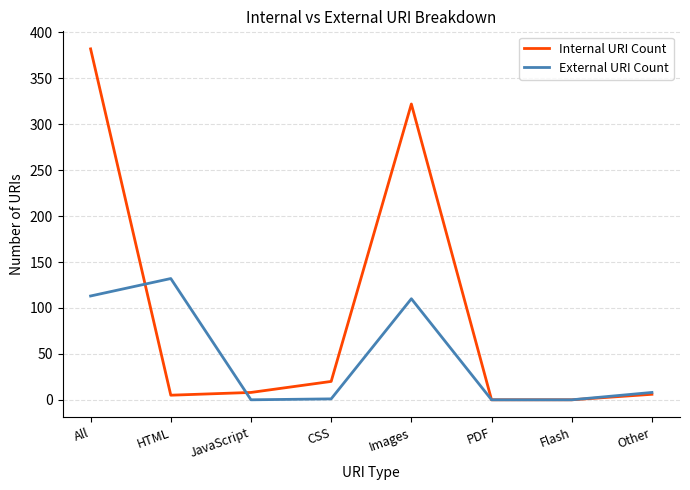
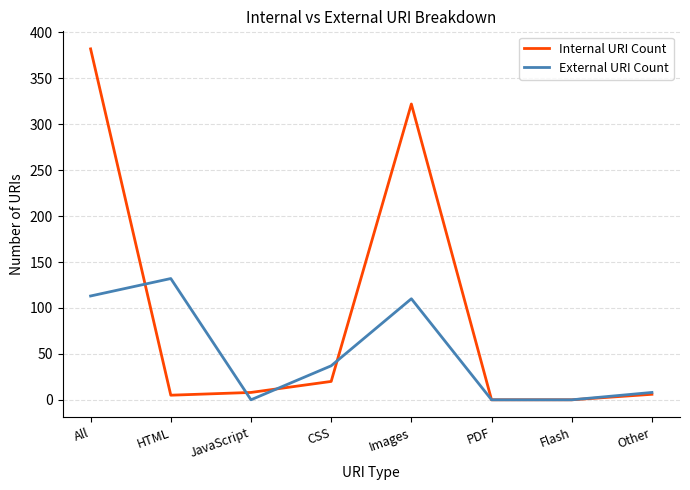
  {
    "Internal URI Count": {
      "All": 380,
      "HTML": 10,
      "JavaScript": 10,
      "CSS": 20,
      "Images": 320
    },
    "External URI Count": {
      "All": 110,
      "HTML": 130,
      "JavaScript": 0,
-     "CSS": 0,
+     "CSS": 40,
      "Images": 110
    }
  }
